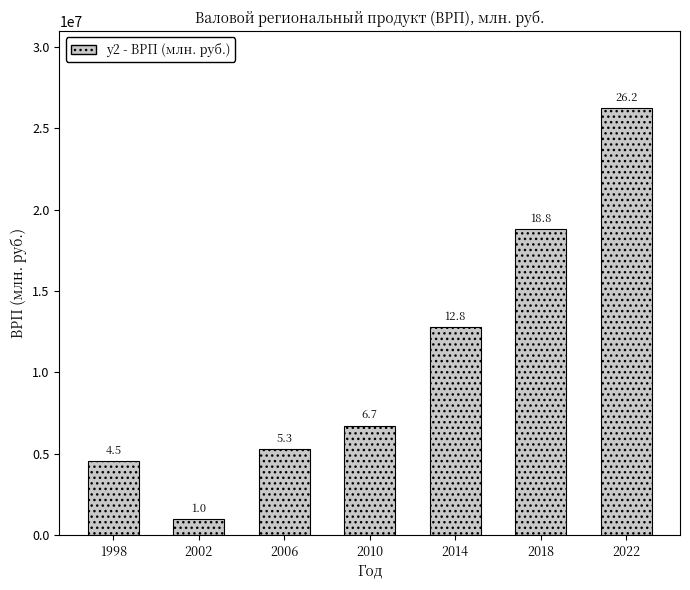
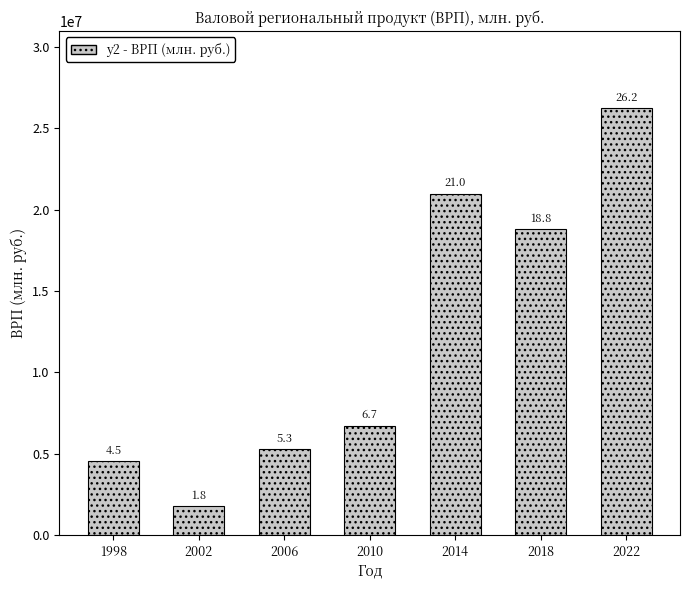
  {
-   "2002": 1.0,
-   "2014": 12.8
+   "2002": 1.8,
+   "2014": 21.0
  }
